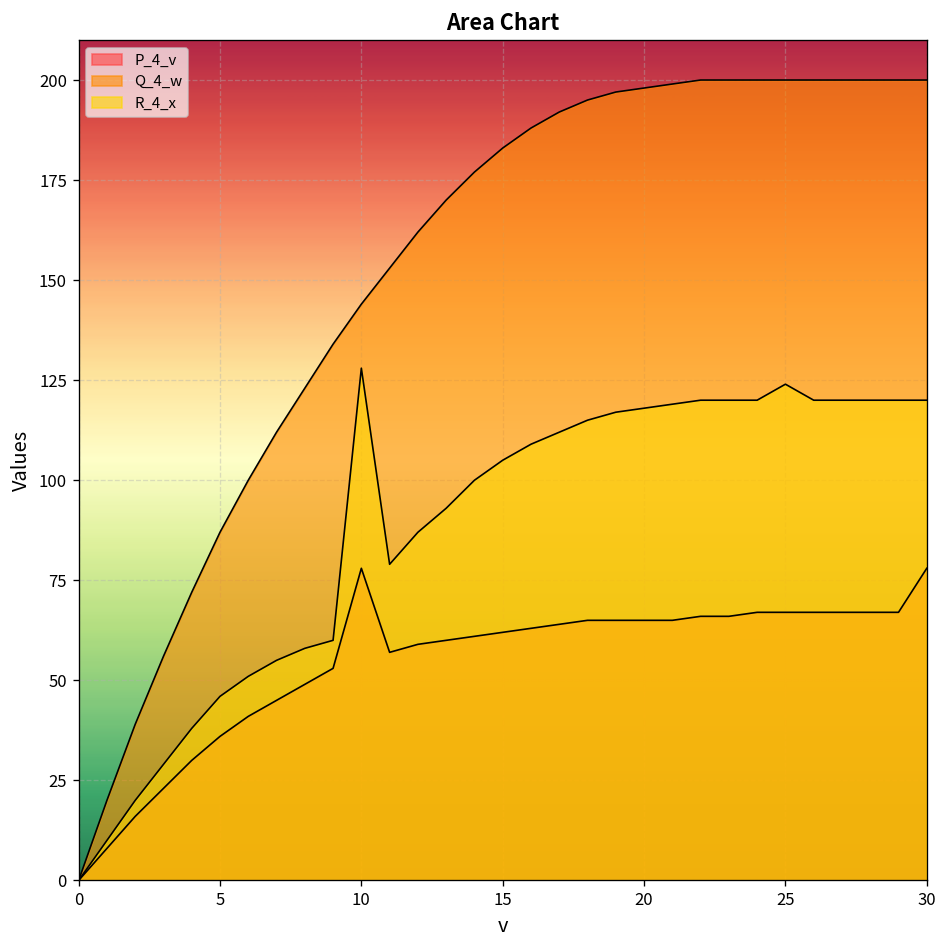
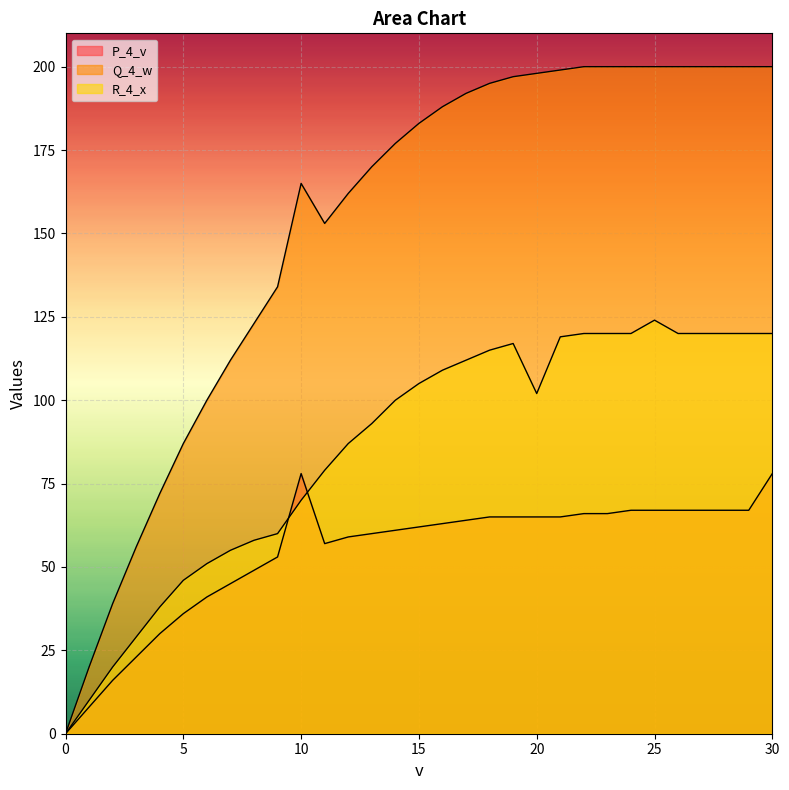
  {
    "P_4_v": {
      "5": 36,
      "10": 78,
      "15": 62,
      "20": 65,
      "25": 67,
      "30": 78
    },
    "Q_4_w": {
      "5": 87,
-     "10": 144,
+     "10": 165,
      "15": 183,
      "20": 198,
      "25": 200,
      "30": 200
    },
    "R_4_x": {
      "5": 46,
-     "10": 128,
+     "10": 70,
      "15": 105,
-     "20": 118,
+     "20": 102,
      "25": 124,
      "30": 120
    }
  }
